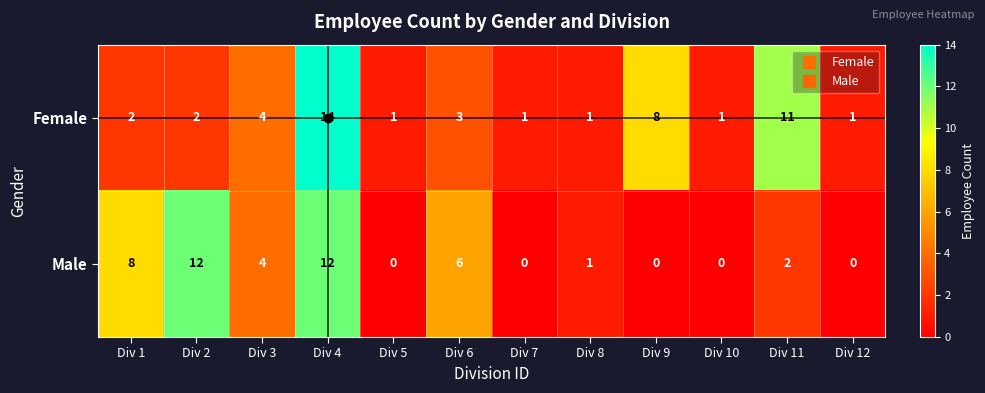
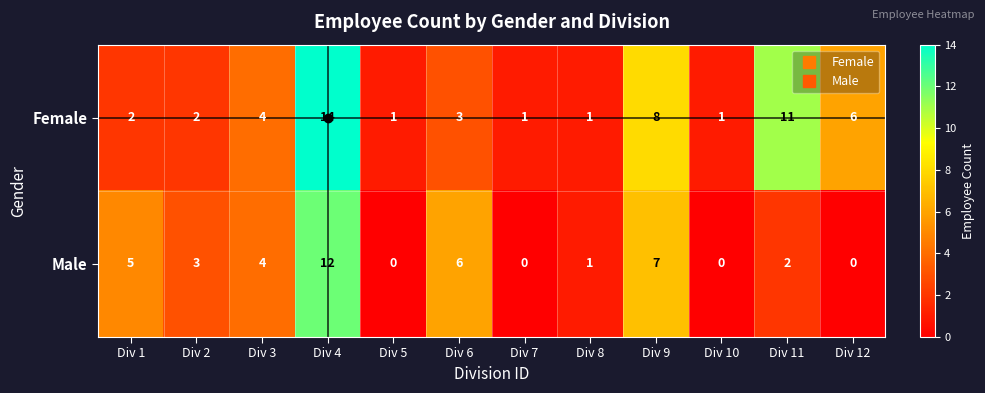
  {
    "Female": {
      "Div 1": 2,
      "Div 2": 2,
      "Div 3": 4,
      "Div 5": 1,
      "Div 6": 3,
      "Div 7": 1,
      "Div 8": 1,
      "Div 9": 8,
      "Div 10": 1,
      "Div 11": 11,
-     "Div 12": 1
+     "Div 12": 6
    },
    "Male": {
-     "Div 1": 8,
-     "Div 2": 12,
+     "Div 1": 5,
+     "Div 2": 3,
      "Div 3": 4,
      "Div 4": 12,
      "Div 5": 0,
      "Div 6": 6,
      "Div 7": 0,
      "Div 8": 1,
-     "Div 9": 0,
+     "Div 9": 7,
      "Div 10": 0,
      "Div 11": 2,
      "Div 12": 0
    }
  }
